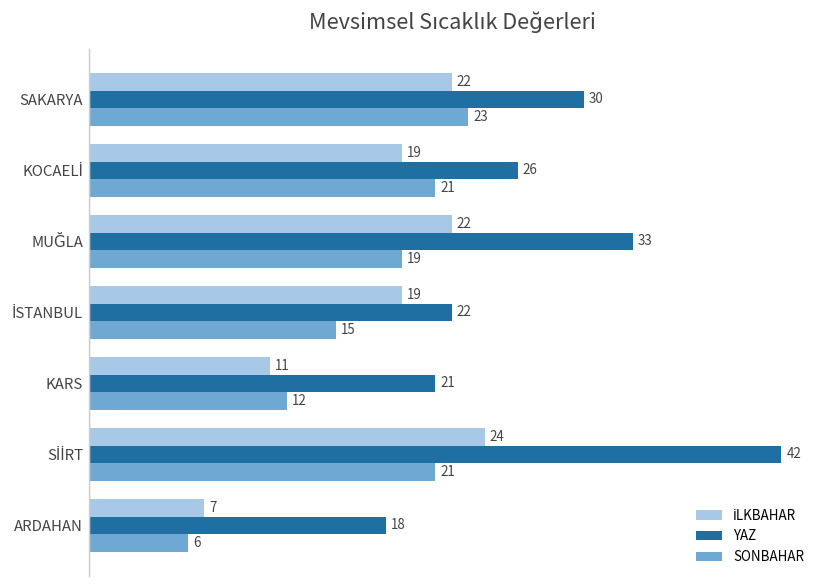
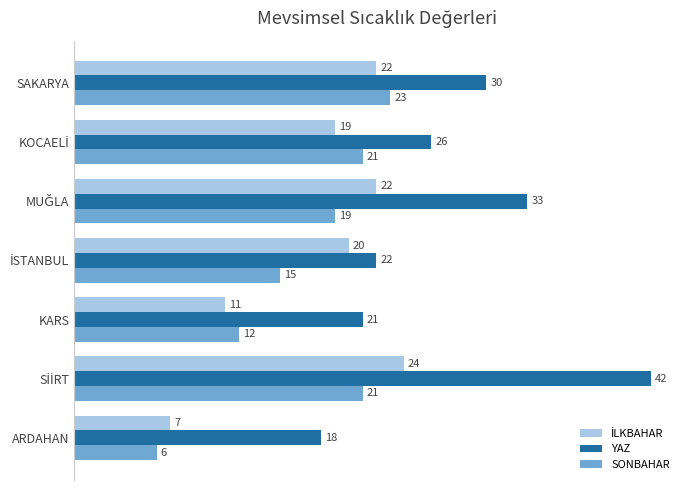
  {
    "İLKBAHAR": {
      "SAKARYA": 22,
      "KOCAELİ": 19,
      "MUĞLA": 22,
-     "İSTANBUL": 19,
+     "İSTANBUL": 20,
      "KARS": 11,
      "SİİRT": 24,
      "ARDAHAN": 7
    },
    "YAZ": {
      "SAKARYA": 30,
      "KOCAELİ": 26,
      "MUĞLA": 33,
      "İSTANBUL": 22,
      "KARS": 21,
      "SİİRT": 42,
      "ARDAHAN": 18
    },
    "SONBAHAR": {
      "SAKARYA": 23,
      "KOCAELİ": 21,
      "MUĞLA": 19,
      "İSTANBUL": 15,
      "KARS": 12,
      "SİİRT": 21,
      "ARDAHAN": 6
    }
  }
